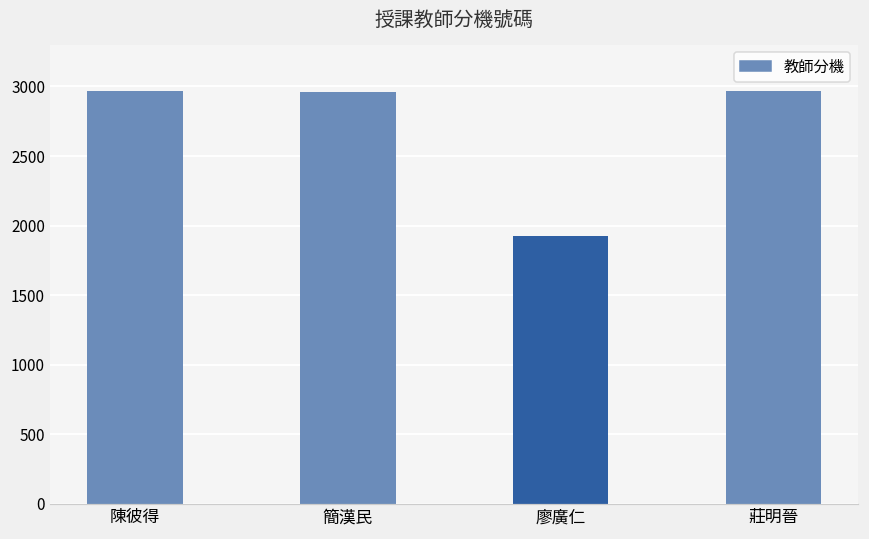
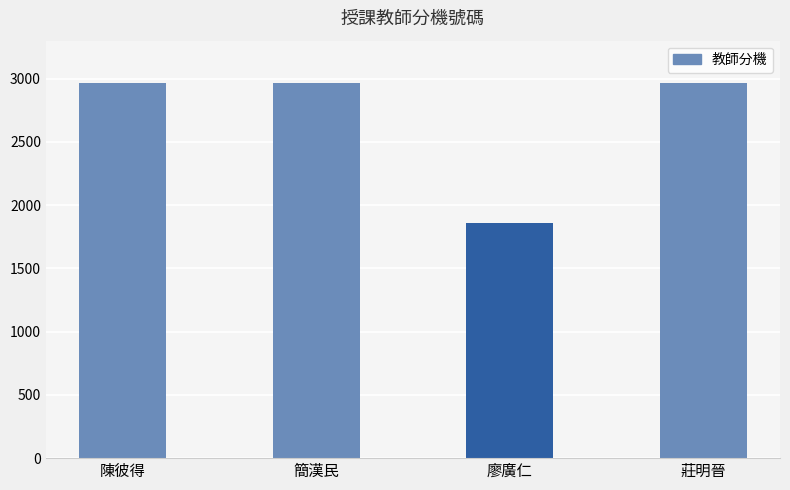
  {
    "陳彼得": 2960,
    "簡漢民": 2960,
-   "廖廣仁": 1920,
+   "廖廣仁": 1860,
    "莊明晉": 2970
  }
